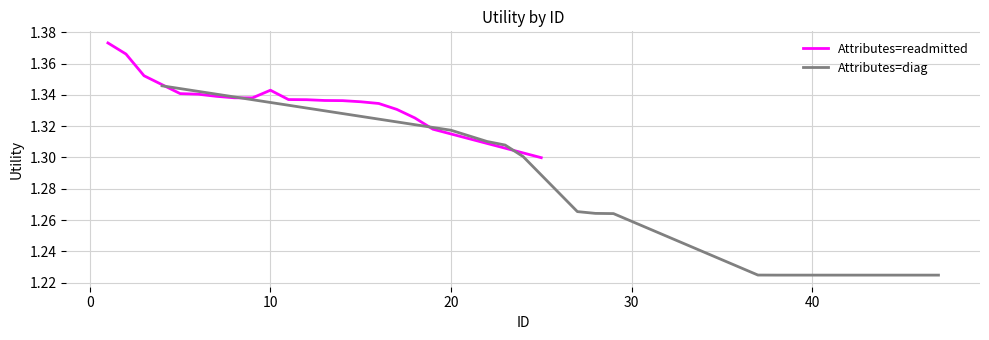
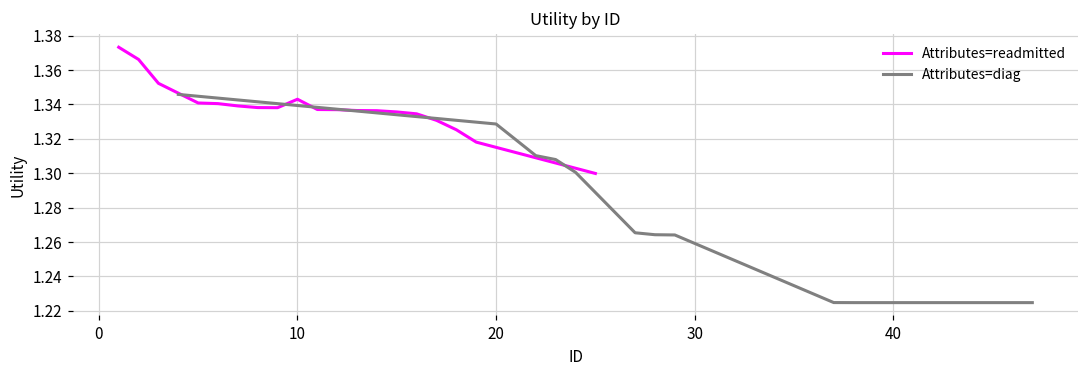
  {
    "Attributes=readmitted": {
      "10": 1.343
    },
    "Attributes=diag": {
-     "20": 1.317,
+     "20": 1.329,
      "40": 1.225
    }
  }
